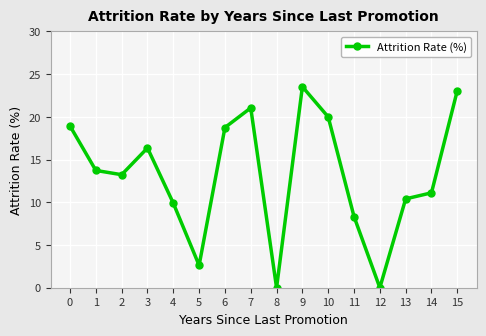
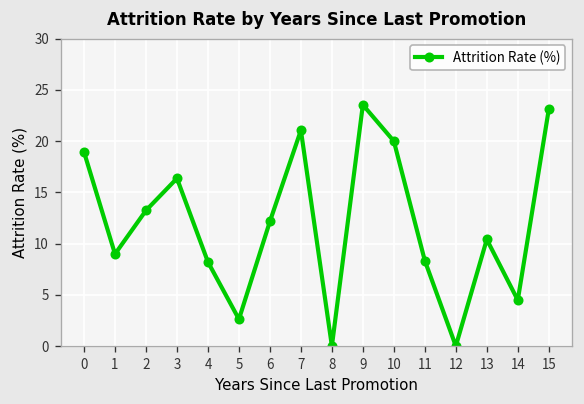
  {
    "0": 19,
-   "1": 14,
+   "1": 9,
    "2": 13,
    "3": 16,
-   "4": 10,
+   "4": 8,
    "5": 3,
-   "6": 19,
+   "6": 12,
    "7": 21,
    "8": 0,
    "9": 24,
    "10": 20,
    "11": 8,
    "12": 0,
    "13": 10,
-   "14": 11,
+   "14": 4,
    "15": 23
  }
